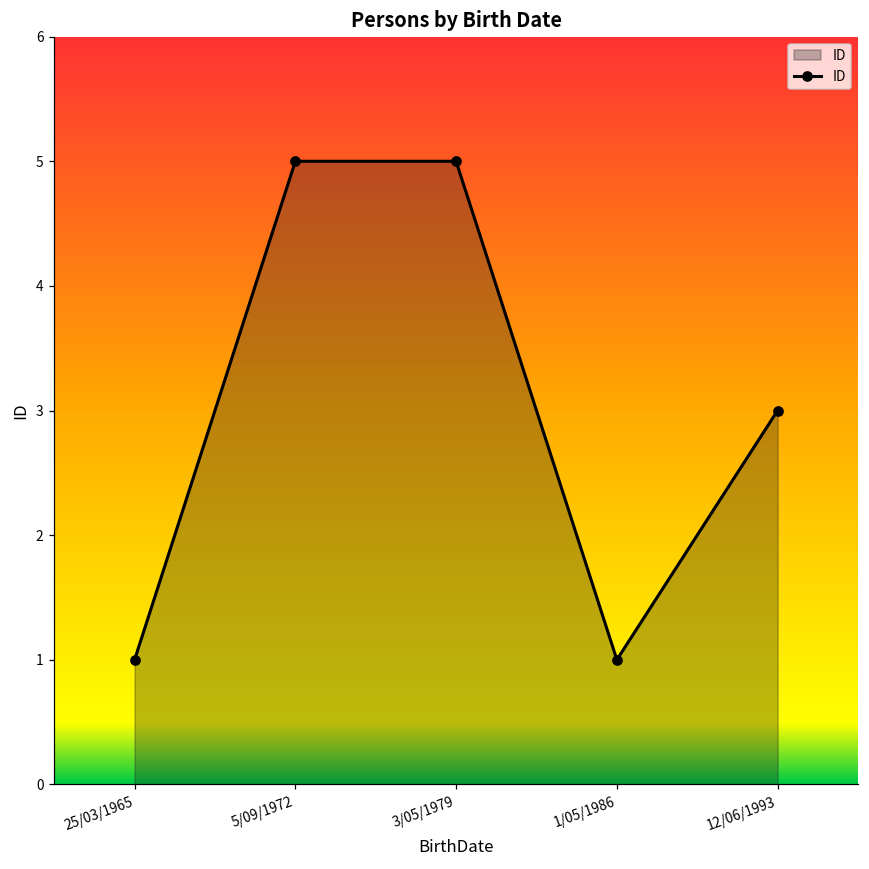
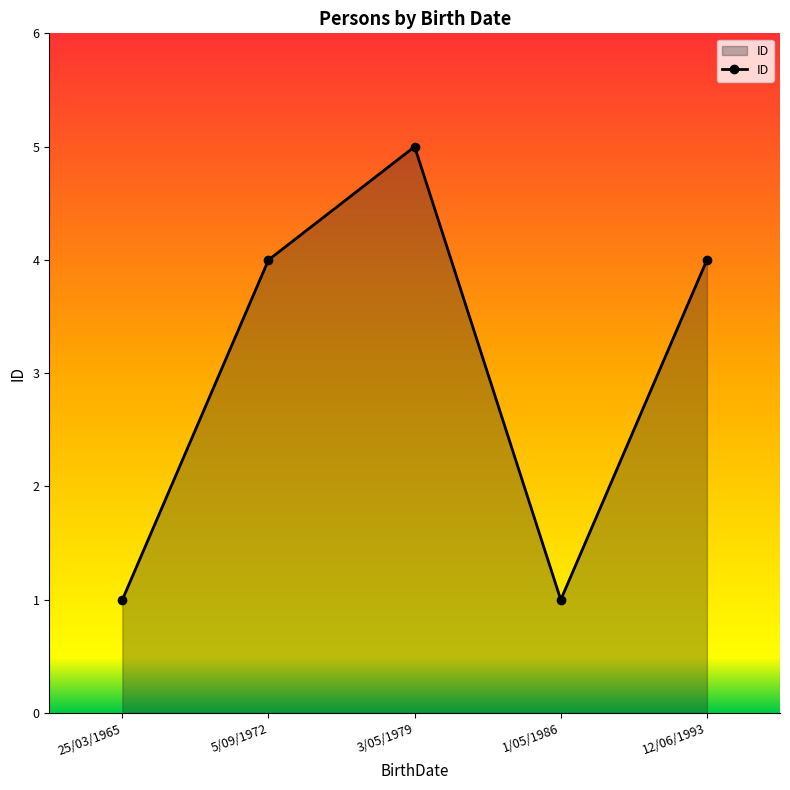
  {
    "25/03/1965": 1,
-   "5/09/1972": 5,
+   "5/09/1972": 4,
    "3/05/1979": 5,
    "1/05/1986": 1,
-   "12/06/1993": 3
+   "12/06/1993": 4
  }
